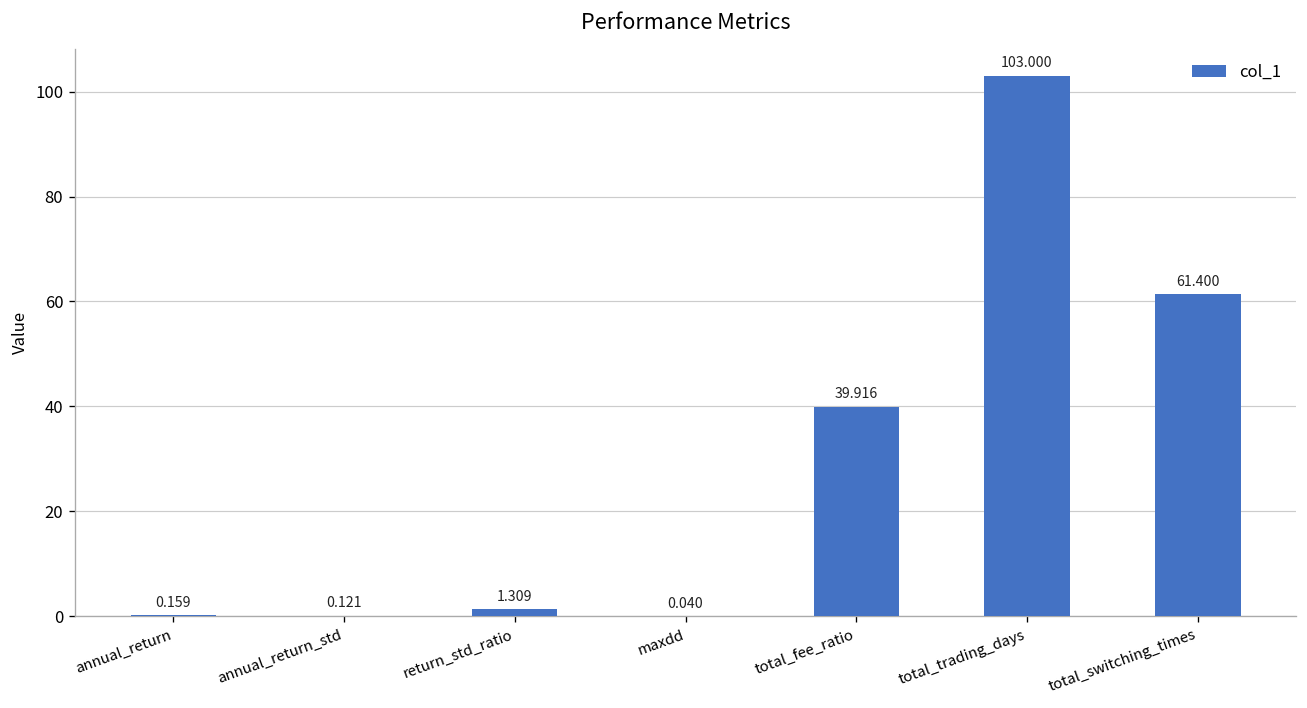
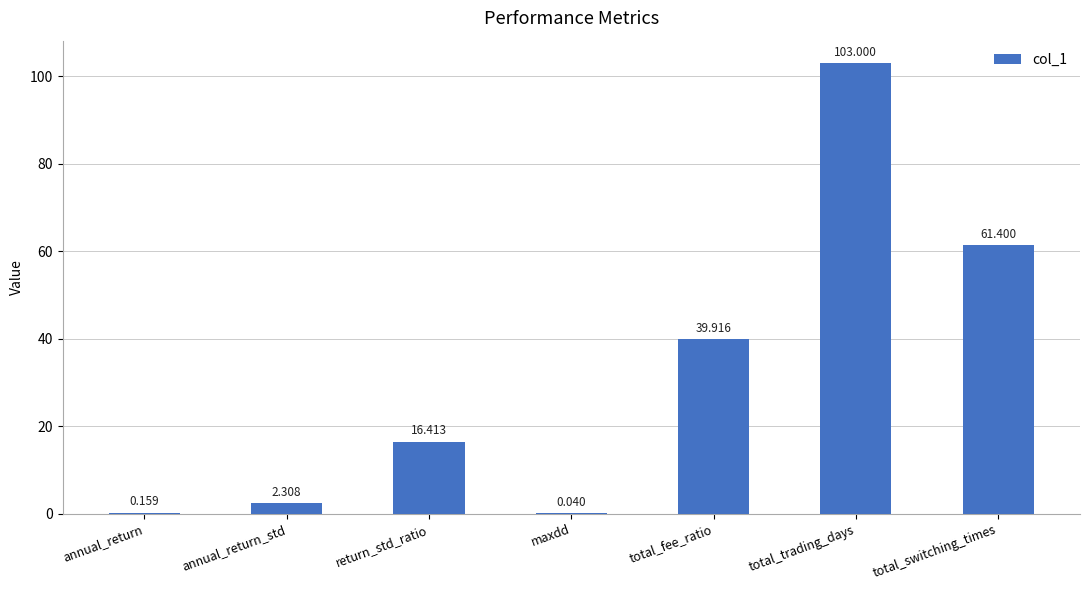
  {
    "annual_return": 0.159,
-   "annual_return_std": 0.121,
-   "return_std_ratio": 1.309,
+   "annual_return_std": 2.308,
+   "return_std_ratio": 16.413,
    "maxdd": 0.040,
    "total_fee_ratio": 39.916,
    "total_trading_days": 103.000,
    "total_switching_times": 61.400
  }
